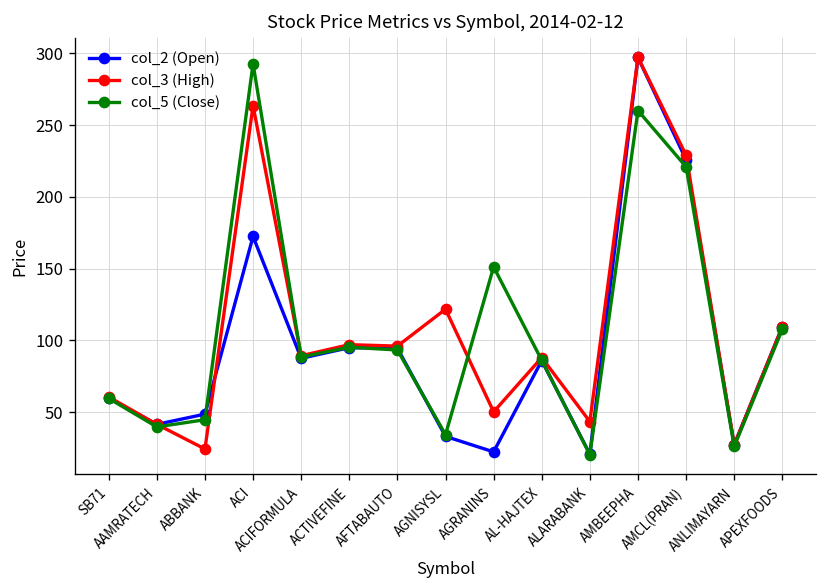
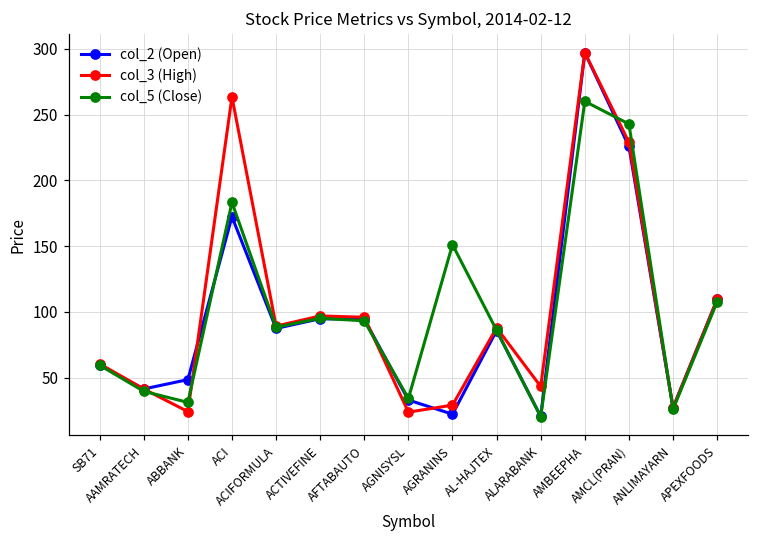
  {
    "col_2 (Open)": {
      "ABBANK": 49,
      "ACI": 172,
      "AGRANINS": 22,
      "AMCL(PRAN)": 226
    },
    "col_3 (High)": {
      "ABBANK": 24,
      "ACI": 264,
-     "AGNISYSL": 122,
-     "AGRANINS": 50,
+     "AGNISYSL": 24,
+     "AGRANINS": 29,
      "ALARABANK": 43,
      "AMCL(PRAN)": 229
    },
    "col_5 (Close)": {
-     "ABBANK": 45,
-     "ACI": 293,
+     "ABBANK": 31,
+     "ACI": 183,
      "AGRANINS": 151,
      "AMBEEPHA": 260,
-     "AMCL(PRAN)": 221
+     "AMCL(PRAN)": 243
    }
  }
